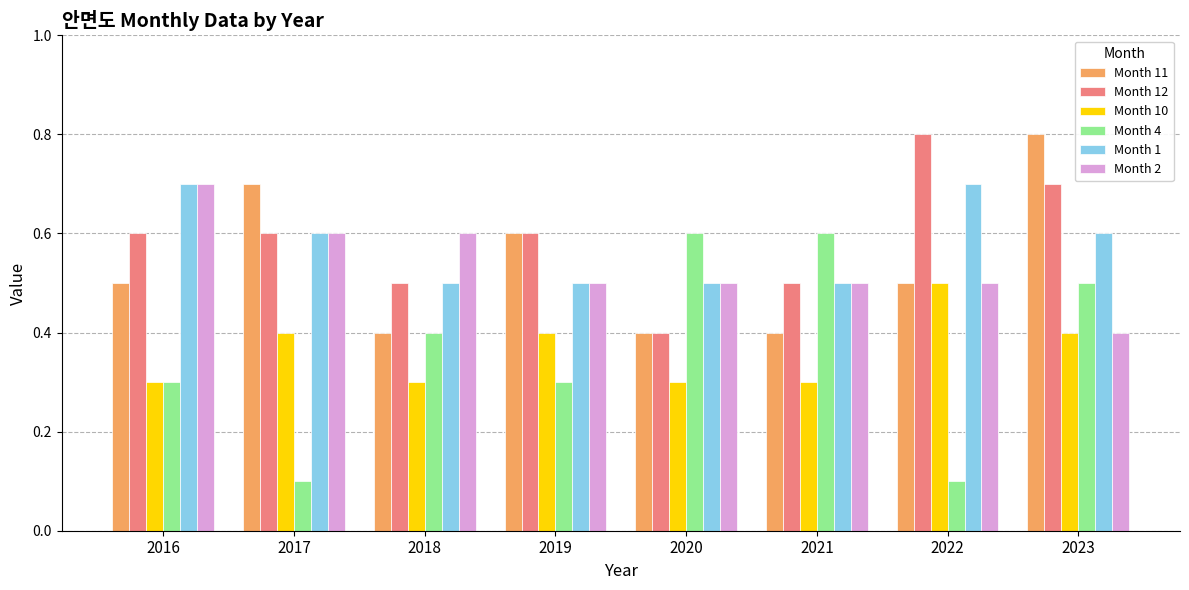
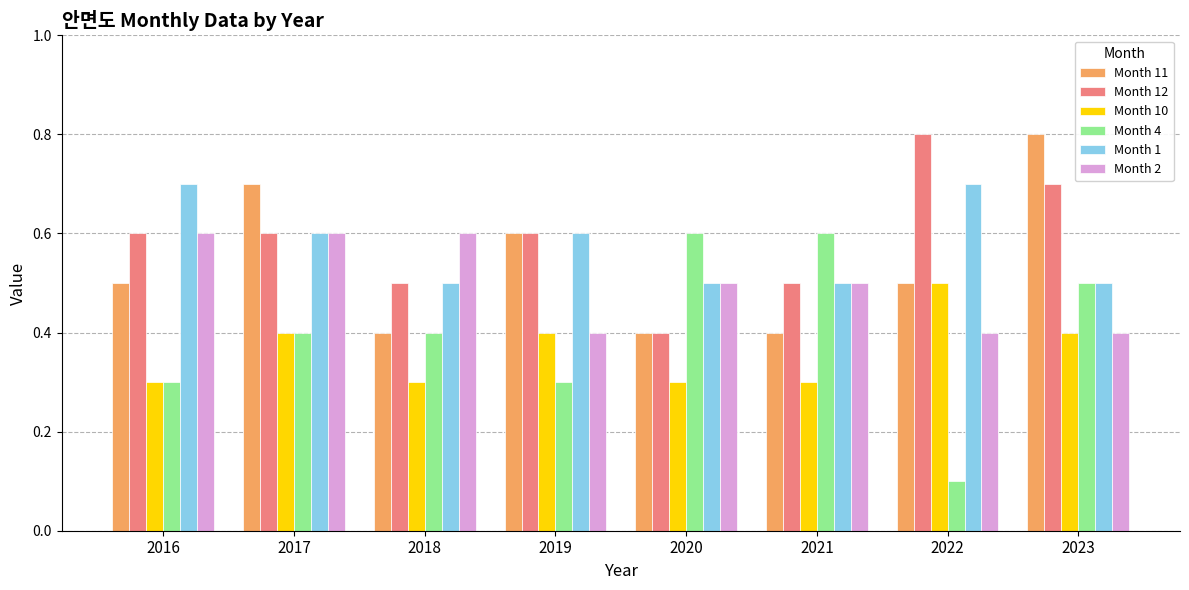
  {
    "Month 10": {
      "2016": 0.3,
      "2017": 0.4,
      "2018": 0.3,
      "2019": 0.4,
      "2020": 0.3,
      "2021": 0.3,
      "2022": 0.5,
      "2023": 0.4
    },
    "Month 4": {
      "2016": 0.3,
-     "2017": 0.1,
+     "2017": 0.4,
      "2018": 0.4,
      "2019": 0.3,
      "2020": 0.6,
      "2021": 0.6,
      "2022": 0.1,
      "2023": 0.5
    },
    "Month 1": {
      "2016": 0.7,
      "2017": 0.6,
      "2018": 0.5,
-     "2019": 0.5,
+     "2019": 0.6,
      "2020": 0.5,
      "2021": 0.5,
      "2022": 0.7,
-     "2023": 0.6
+     "2023": 0.5
    },
    "Month 2": {
-     "2016": 0.7,
+     "2016": 0.6,
      "2017": 0.6,
      "2018": 0.6,
-     "2019": 0.5,
+     "2019": 0.4,
      "2020": 0.5,
      "2021": 0.5,
-     "2022": 0.5,
+     "2022": 0.4,
      "2023": 0.4
    }
  }
